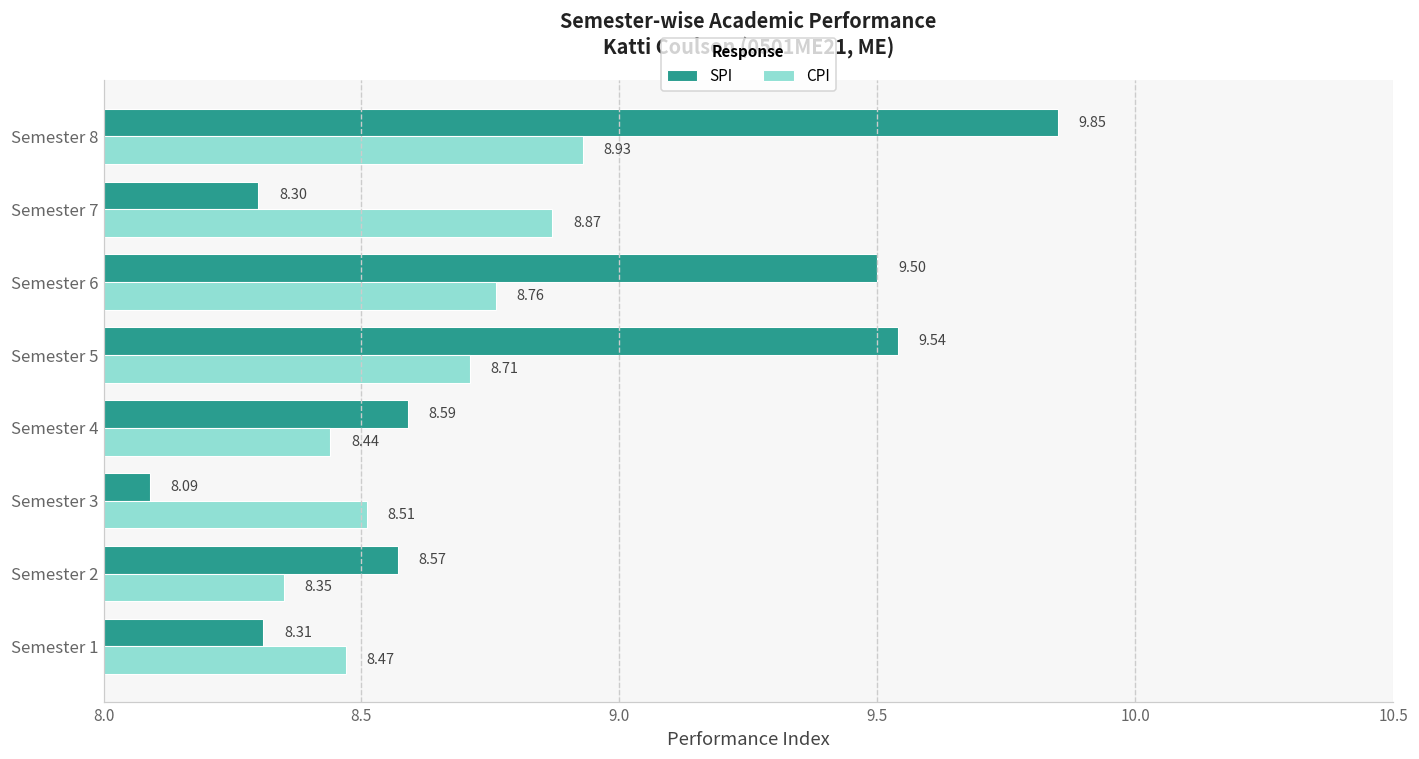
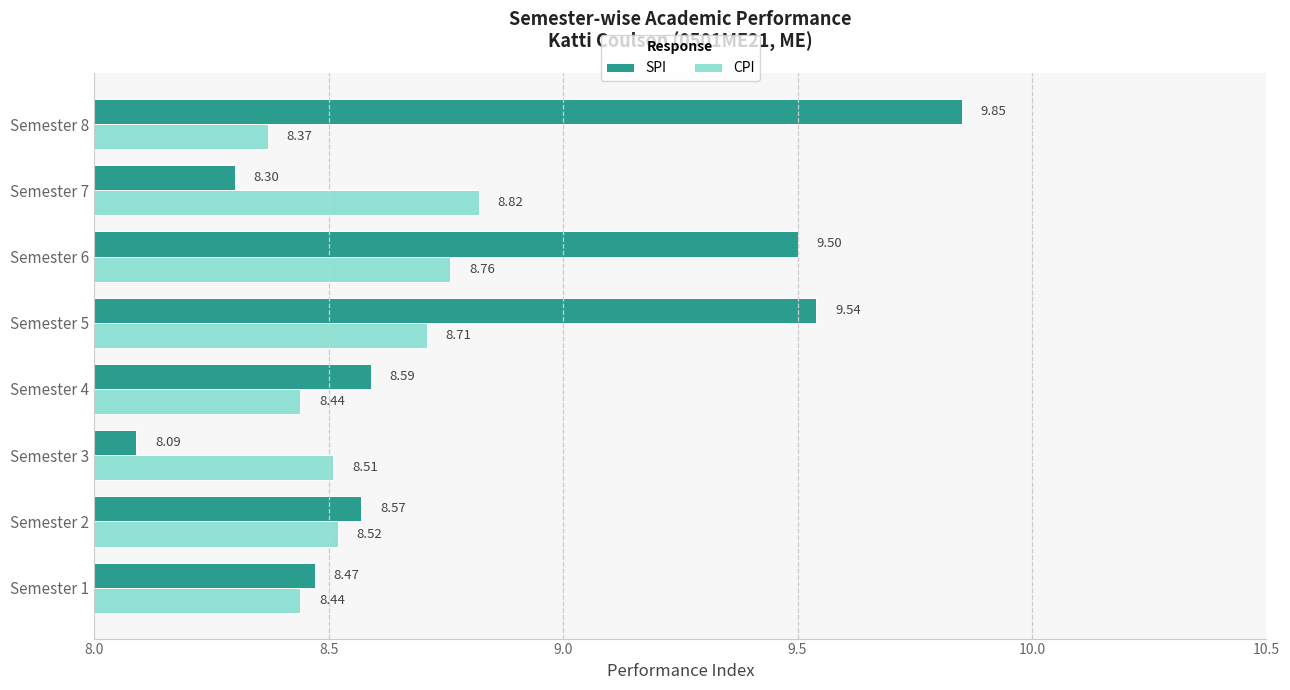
  {
    "SPI": {
      "Semester 8": 9.85,
      "Semester 7": 8.30,
      "Semester 6": 9.50,
      "Semester 5": 9.54,
      "Semester 4": 8.59,
      "Semester 3": 8.09,
      "Semester 2": 8.57,
-     "Semester 1": 8.31
+     "Semester 1": 8.47
    },
    "CPI": {
-     "Semester 8": 8.93,
-     "Semester 7": 8.87,
+     "Semester 8": 8.37,
+     "Semester 7": 8.82,
      "Semester 6": 8.76,
      "Semester 5": 8.71,
      "Semester 4": 8.44,
      "Semester 3": 8.51,
-     "Semester 2": 8.35,
-     "Semester 1": 8.47
+     "Semester 2": 8.52,
+     "Semester 1": 8.44
    }
  }
